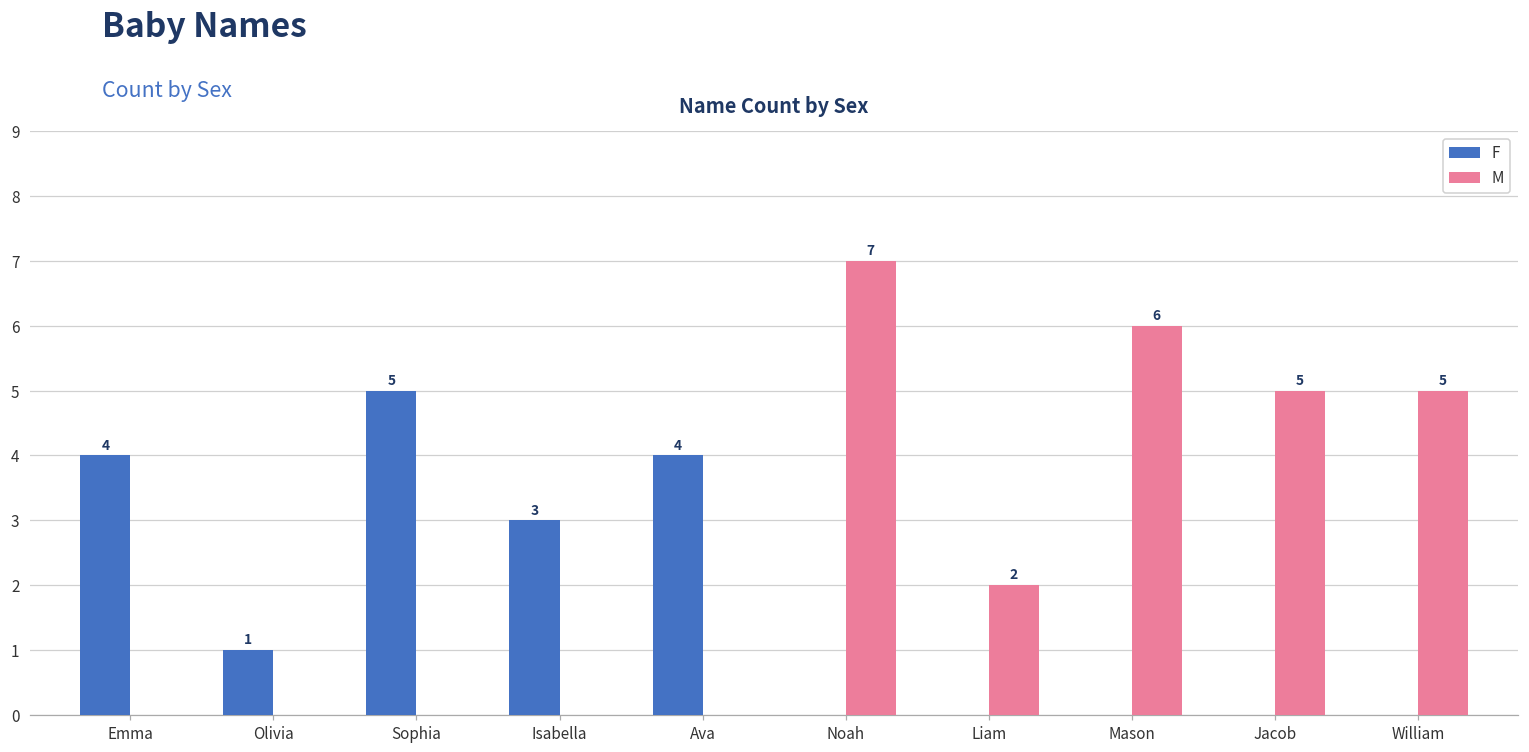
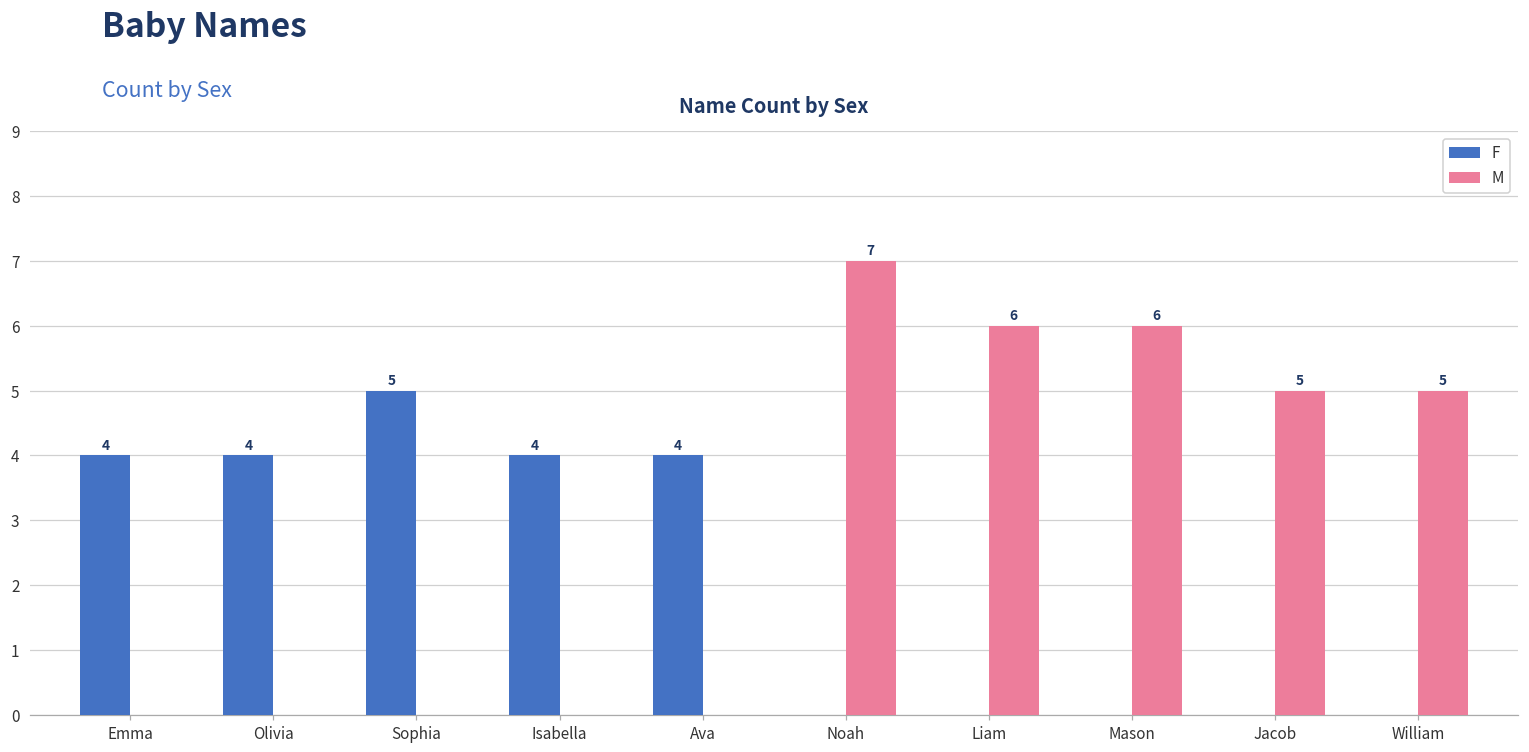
  {
    "F": {
      "Emma": 4,
-     "Olivia": 1,
+     "Olivia": 4,
      "Sophia": 5,
-     "Isabella": 3,
+     "Isabella": 4,
      "Ava": 4
    },
    "M": {
      "Noah": 7,
-     "Liam": 2,
+     "Liam": 6,
      "Mason": 6,
      "Jacob": 5,
      "William": 5
    }
  }
